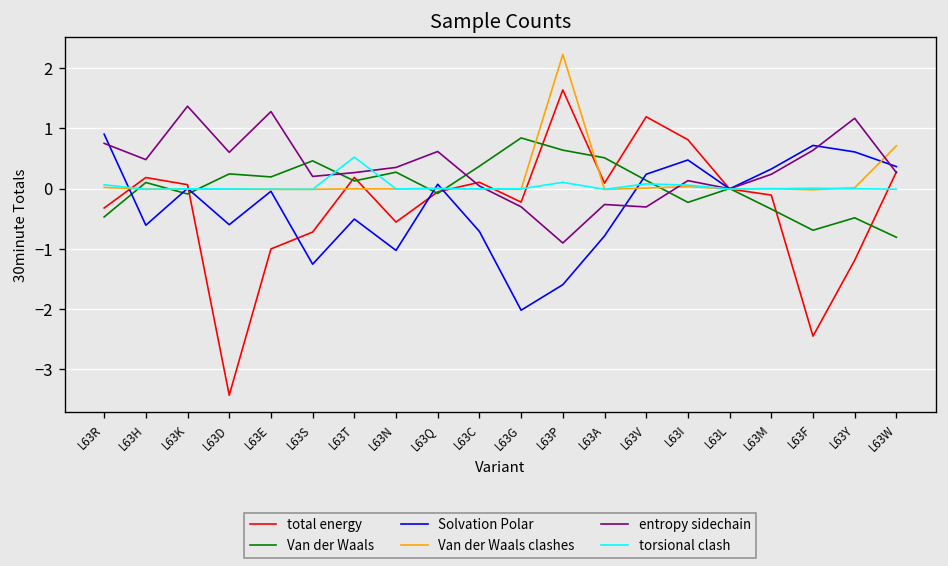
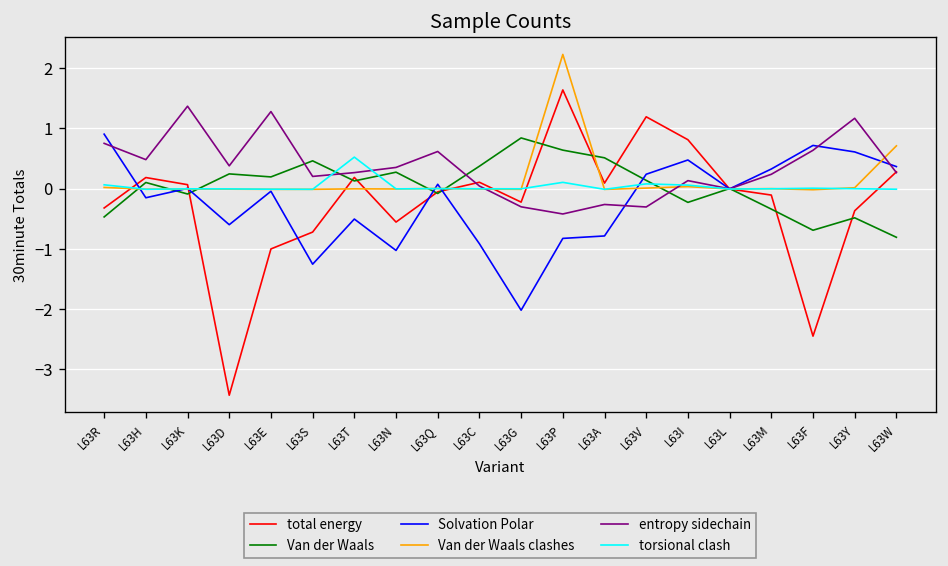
  {
    "total energy": {
      "L63R": -0.3,
      "L63H": 0.2,
      "L63K": 0.1,
      "L63D": -3.4,
      "L63E": -1.0,
      "L63S": -0.7,
      "L63T": 0.2,
      "L63N": -0.6,
      "L63C": 0.1,
      "L63G": -0.2,
      "L63P": 1.6,
      "L63A": 0.1,
      "L63V": 1.2,
      "L63I": 0.8,
      "L63M": -0.1,
      "L63F": -2.4,
-     "L63Y": -1.2
+     "L63Y": -0.4
    },
    "Van der Waals": {
      "L63R": -0.5,
      "L63H": 0.1,
      "L63K": -0.1,
      "L63D": 0.2,
      "L63E": 0.2,
      "L63S": 0.5,
      "L63T": 0.1,
      "L63N": 0.3,
      "L63C": 0.4,
      "L63G": 0.8,
      "L63P": 0.6,
      "L63A": 0.5,
      "L63V": 0.1,
      "L63I": -0.2,
      "L63M": -0.3,
      "L63F": -0.7,
      "L63Y": -0.5,
      "L63W": -0.8
    },
    "Solvation Polar": {
      "L63R": 0.9,
-     "L63H": -0.6,
+     "L63H": -0.1,
      "L63D": -0.6,
      "L63S": -1.3,
      "L63T": -0.5,
      "L63N": -1.0,
      "L63Q": 0.1,
-     "L63C": -0.7,
+     "L63C": -0.9,
      "L63G": -2.0,
-     "L63P": -1.6,
+     "L63P": -0.8,
      "L63A": -0.8,
      "L63V": 0.2,
      "L63I": 0.5,
      "L63M": 0.3,
      "L63F": 0.7,
      "L63Y": 0.6,
      "L63W": 0.4
    },
    "Van der Waals clashes": {
      "L63T": 0.0,
      "L63P": 2.2,
      "L63V": 0.0,
      "L63W": 0.7
    },
    "entropy sidechain": {
      "L63R": 0.8,
      "L63H": 0.5,
      "L63K": 1.4,
-     "L63D": 0.6,
+     "L63D": 0.4,
      "L63E": 1.3,
      "L63S": 0.2,
      "L63T": 0.3,
      "L63N": 0.4,
      "L63Q": 0.6,
      "L63G": -0.3,
-     "L63P": -0.9,
+     "L63P": -0.4,
      "L63A": -0.3,
      "L63V": -0.3,
      "L63I": 0.1,
      "L63M": 0.2,
      "L63F": 0.6,
      "L63Y": 1.2
    },
    "torsional clash": {
      "L63T": 0.5,
      "L63P": 0.1,
      "L63V": 0.1,
      "L63W": 0.0
    }
  }
